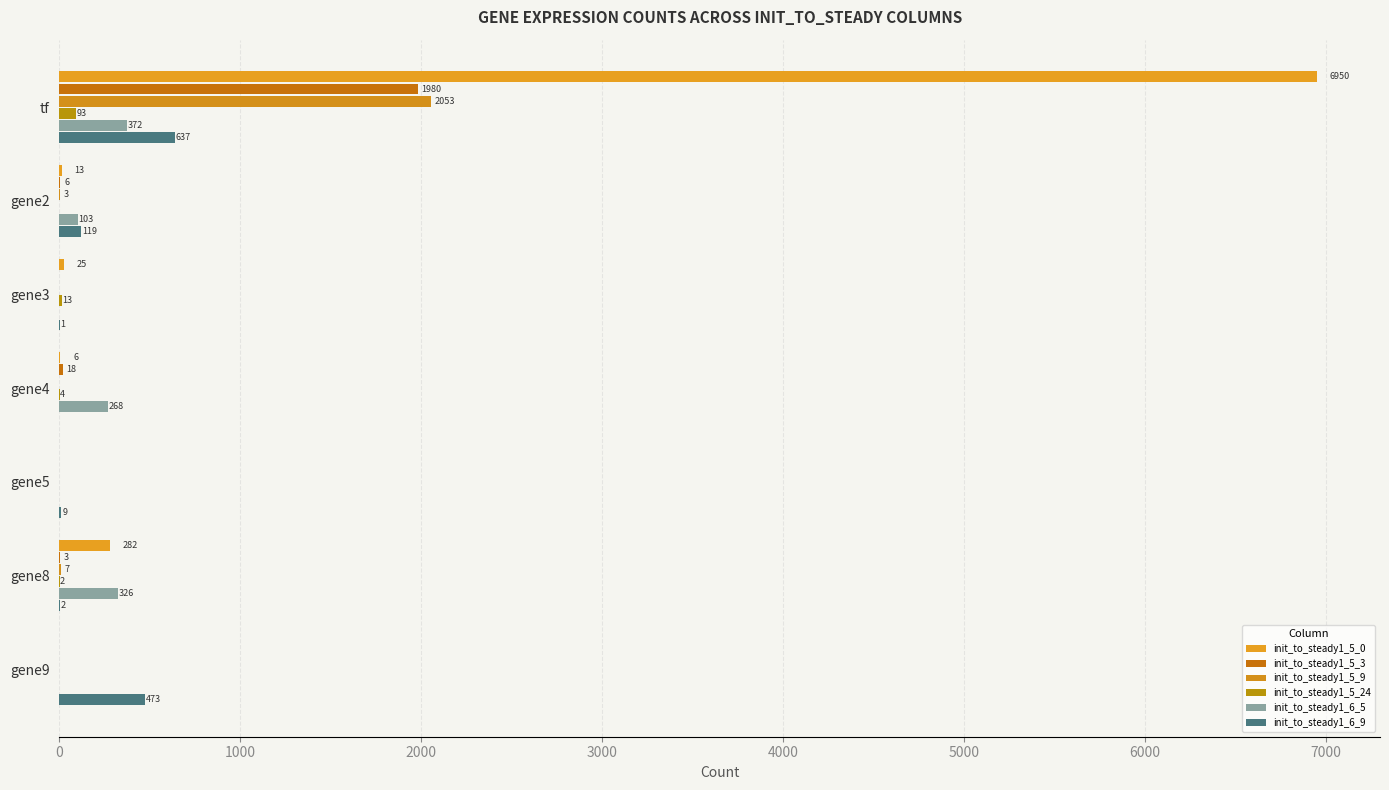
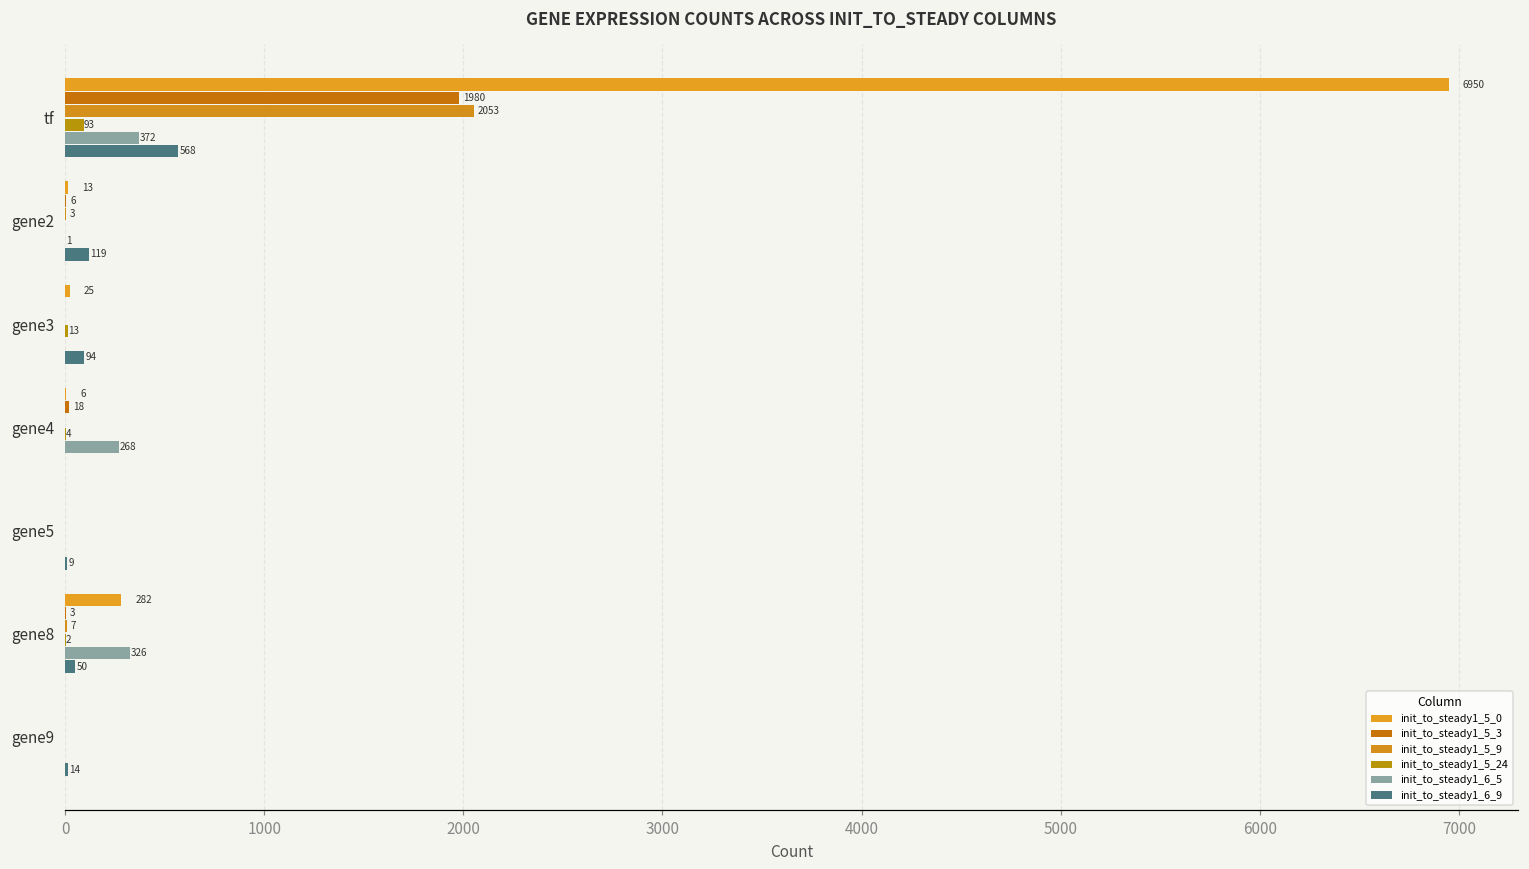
  {
    "init_to_steady1_6_5": {
      "tf": 372,
-     "gene2": 103,
+     "gene2": 1,
      "gene4": 268,
      "gene8": 326
    },
    "init_to_steady1_6_9": {
-     "tf": 637,
+     "tf": 568,
      "gene2": 119,
-     "gene3": 1,
+     "gene3": 94,
      "gene5": 9,
-     "gene8": 2,
-     "gene9": 473
+     "gene8": 50,
+     "gene9": 14
    }
  }
